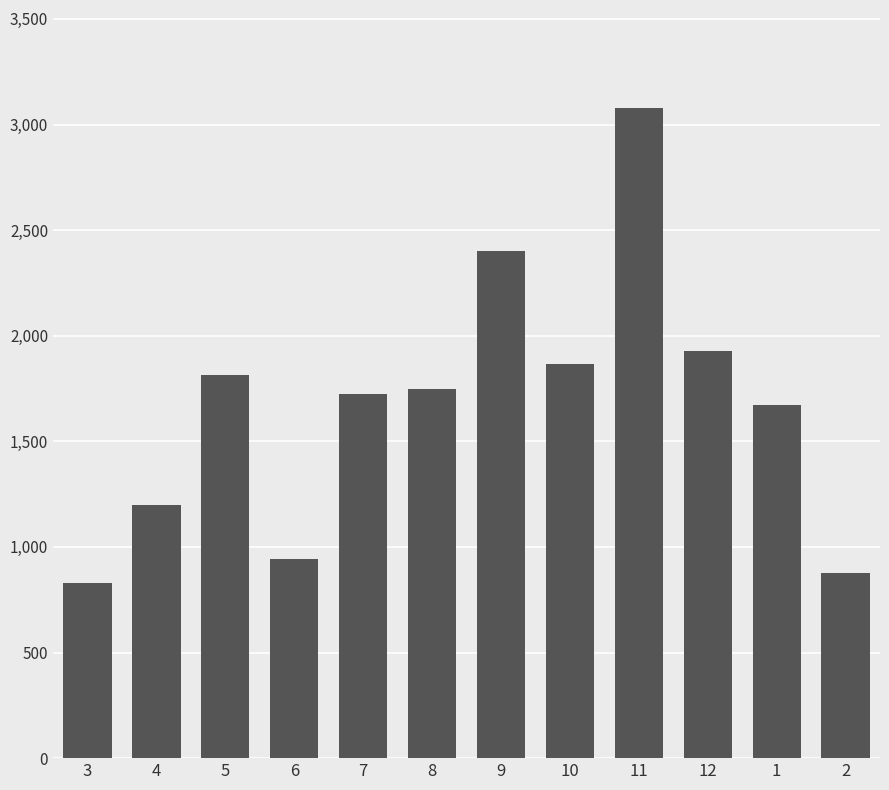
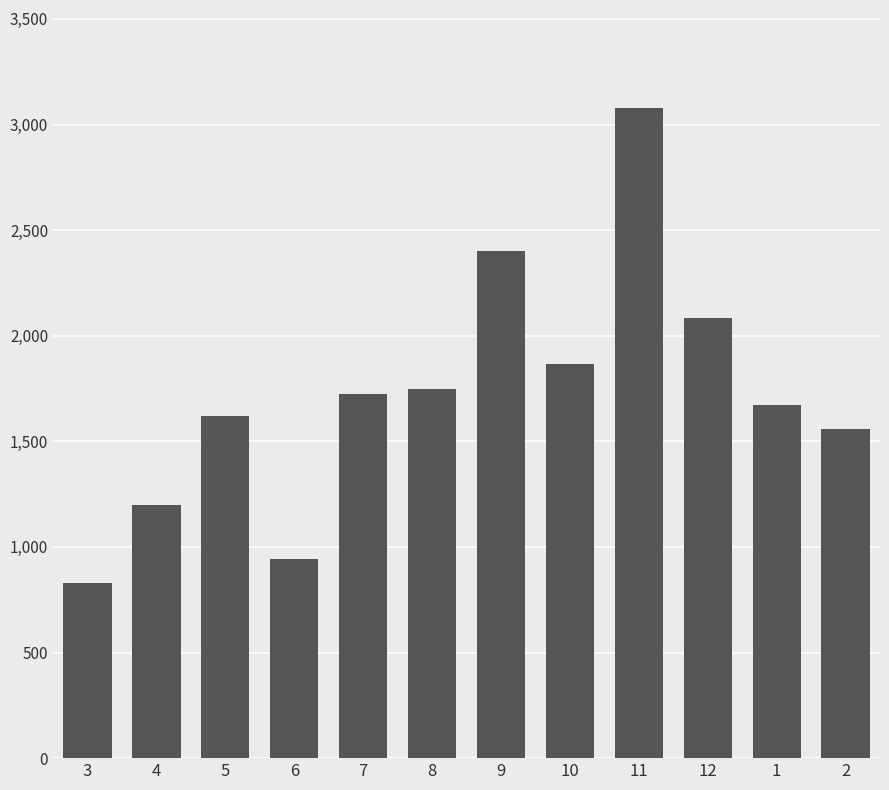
  {
    "3": "830",
    "4": "1,200",
-   "5": "1,820",
+   "5": "1,620",
    "6": "940",
    "7": "1,730",
    "8": "1,750",
    "9": "2,400",
    "10": "1,870",
    "11": "3,080",
-   "12": "1,930",
+   "12": "2,080",
    "1": "1,670",
-   "2": "880"
+   "2": "1,560"
  }
